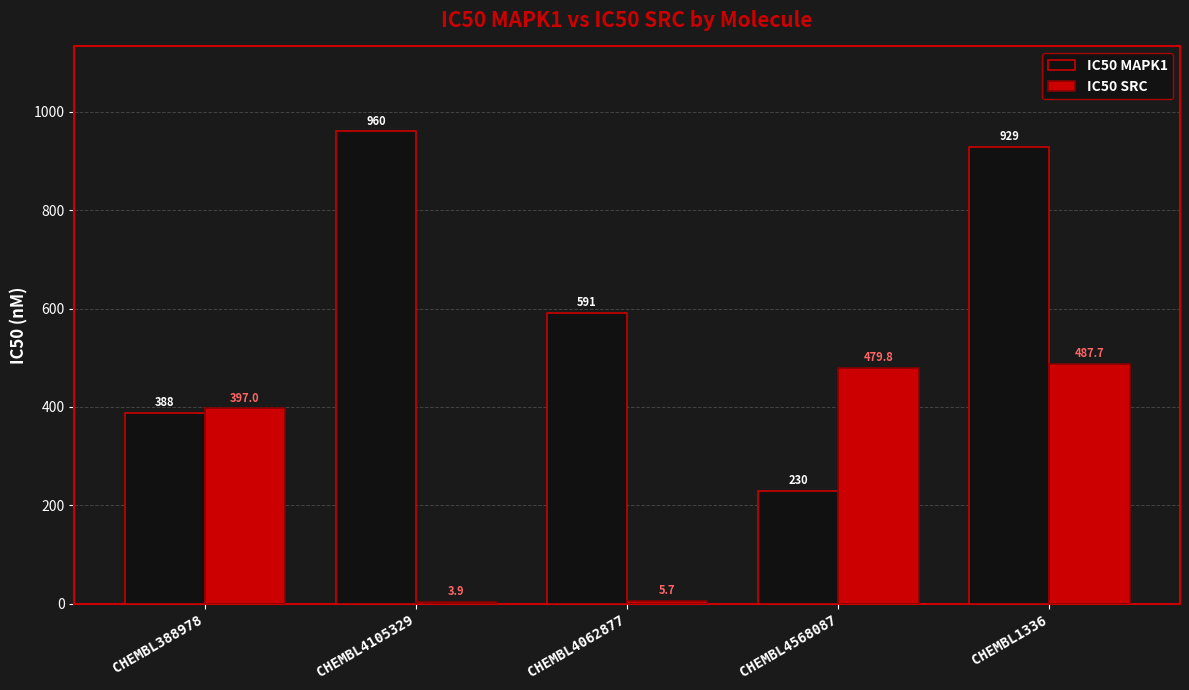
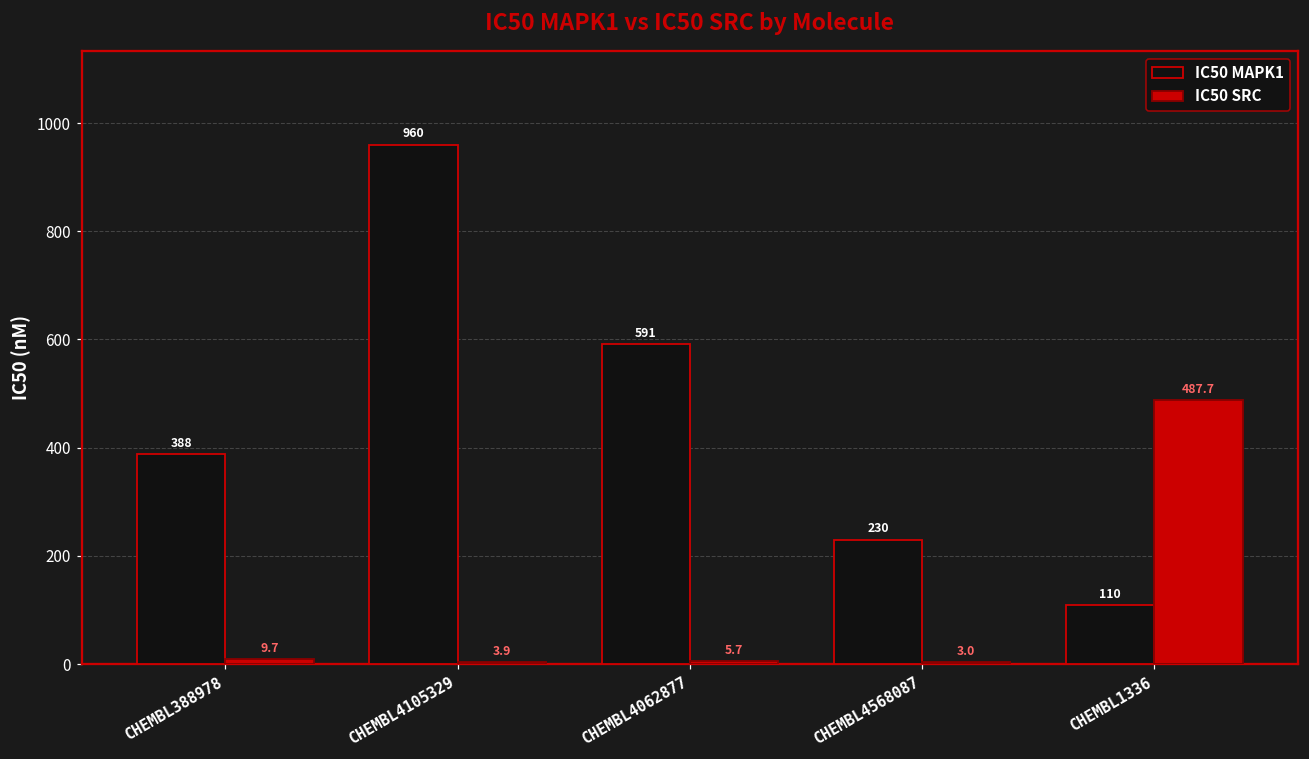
  {
    "IC50 MAPK1": {
      "CHEMBL388978": 388,
      "CHEMBL4105329": 960,
      "CHEMBL4062877": 591,
      "CHEMBL4568087": 230,
-     "CHEMBL1336": 929
+     "CHEMBL1336": 110
    },
    "IC50 SRC": {
-     "CHEMBL388978": 397.0,
+     "CHEMBL388978": 9.7,
      "CHEMBL4105329": 3.9,
      "CHEMBL4062877": 5.7,
-     "CHEMBL4568087": 479.8,
+     "CHEMBL4568087": 3.0,
      "CHEMBL1336": 487.7
    }
  }
